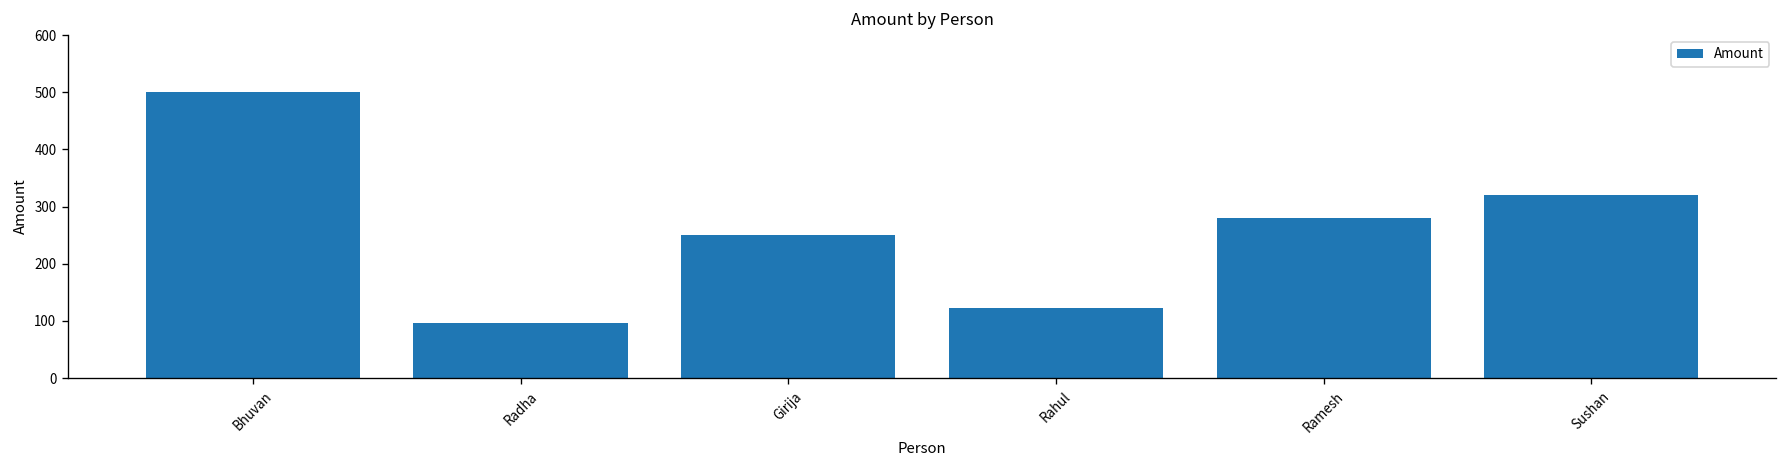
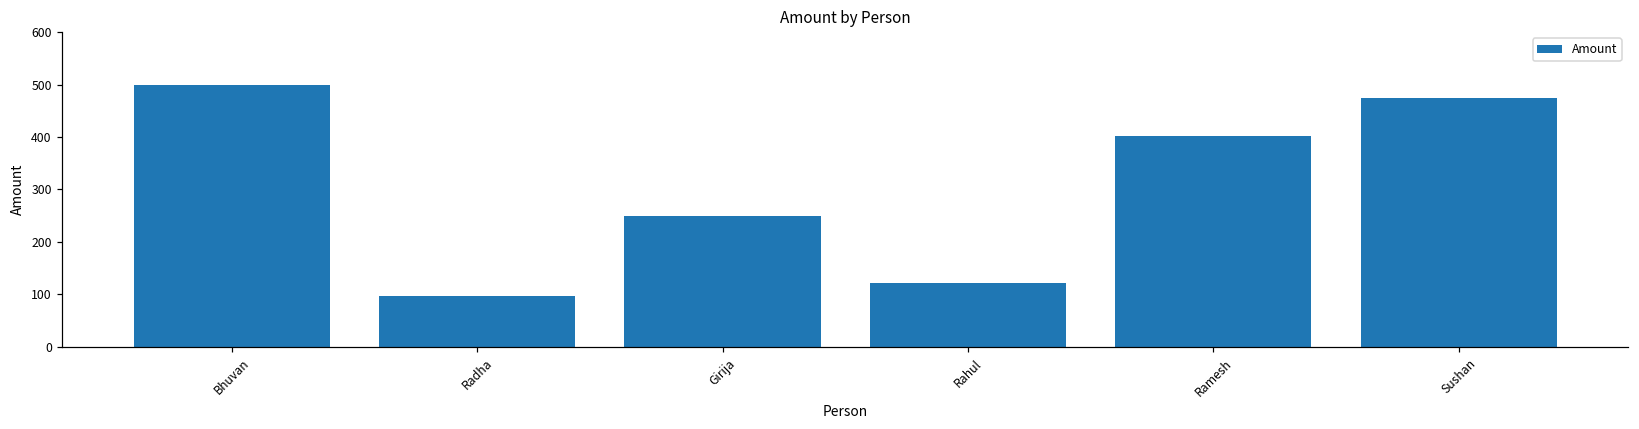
  {
    "Bhuvan": 500,
    "Radha": 100,
    "Girija": 250,
    "Rahul": 120,
-   "Ramesh": 280,
-   "Sushan": 320
+   "Ramesh": 400,
+   "Sushan": 470
  }
